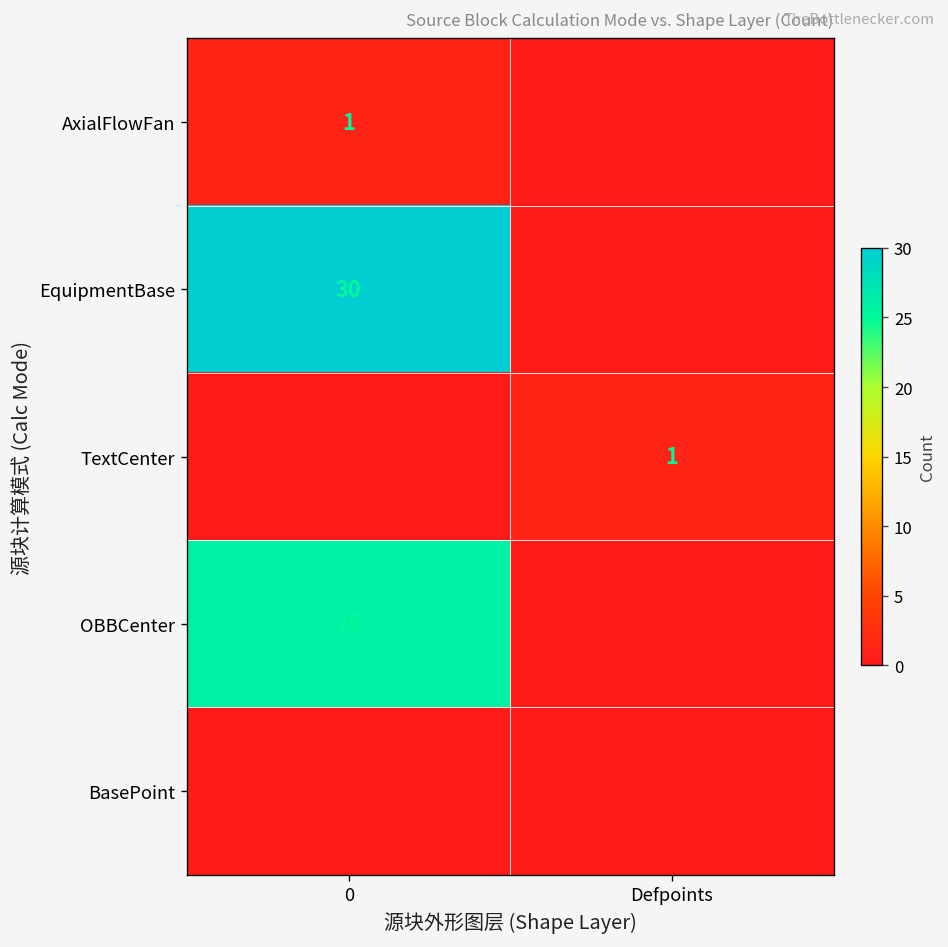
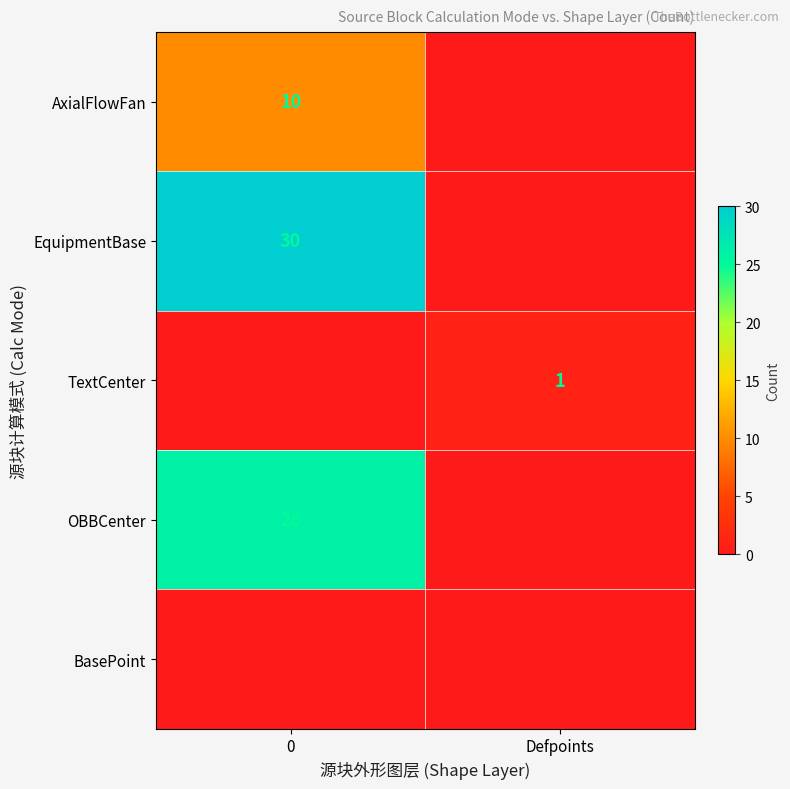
  {
    "AxialFlowFan": {
-     "0": 1
+     "0": 10
    },
    "EquipmentBase": {
      "0": 30
    },
    "TextCenter": {
      "Defpoints": 1
    }
  }
